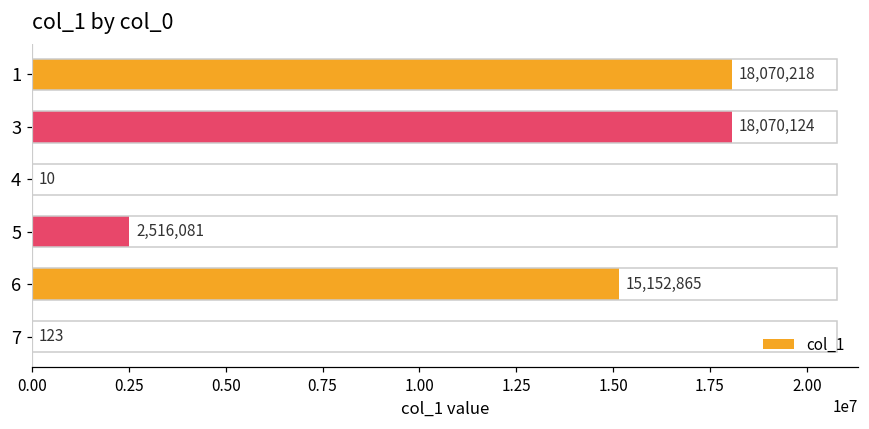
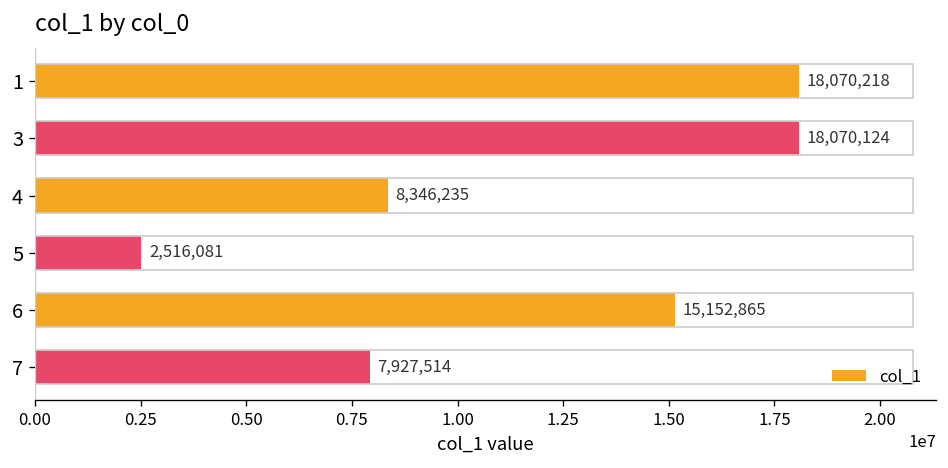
  {
    "1": "18,070,218",
    "3": "18,070,124",
-   "4": "10",
+   "4": "8,346,235",
    "5": "2,516,081",
    "6": "15,152,865",
-   "7": "123"
+   "7": "7,927,514"
  }
